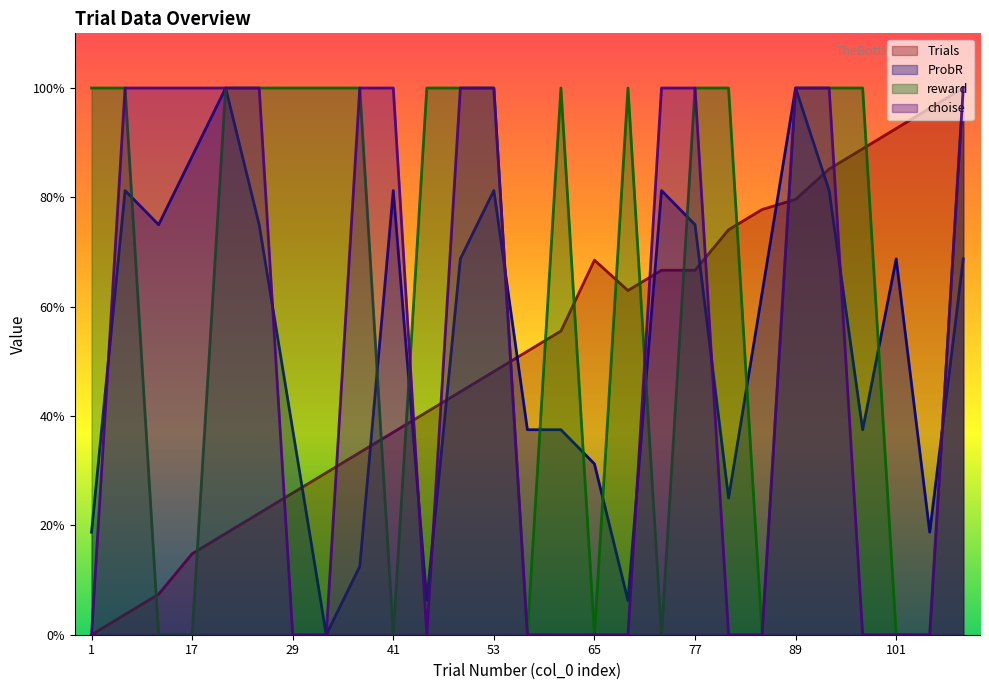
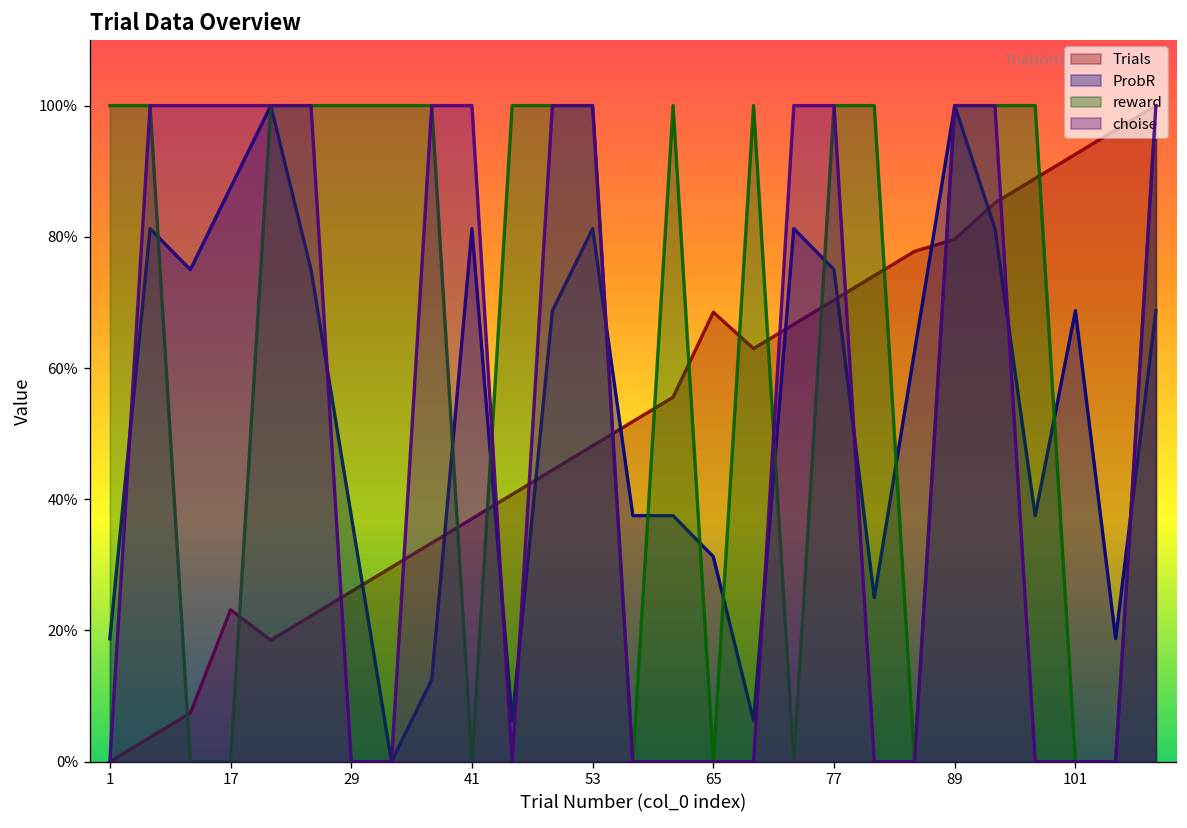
  {
    "Trials": {
-     "17": "15%",
+     "17": "23%",
      "29": "26%",
      "41": "37%",
      "53": "48%",
      "65": "69%",
-     "77": "67%",
+     "77": "70%",
      "89": "80%",
      "101": "93%"
    },
    "reward": {
      "1": "100%",
      "17": "0%",
      "29": "100%",
      "41": "0%"
    }
  }
